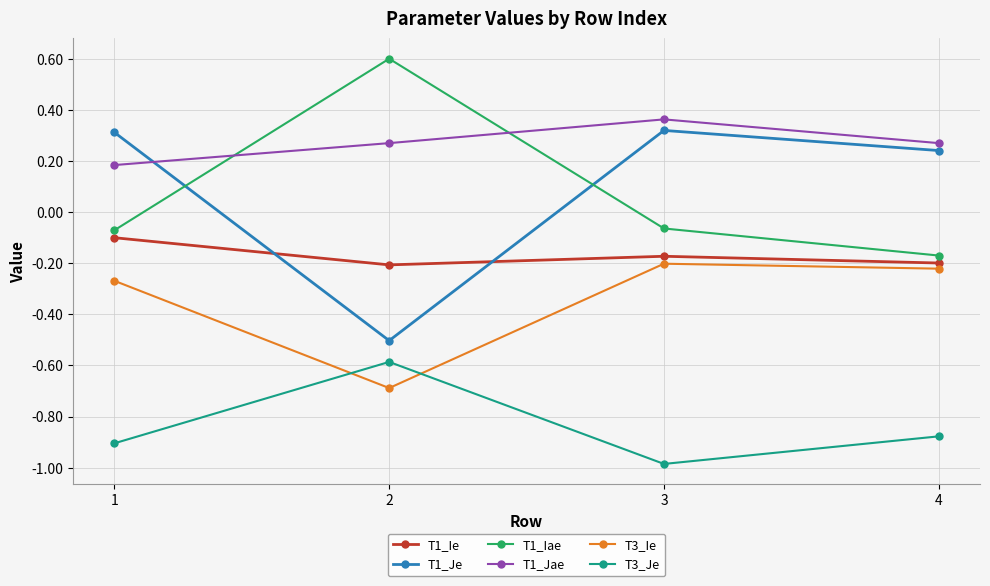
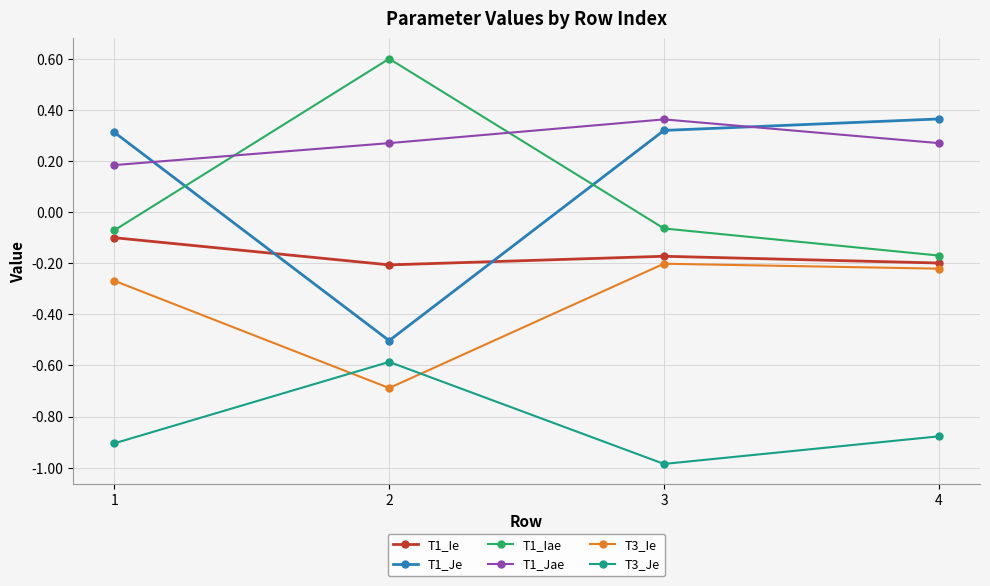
  {
    "T1_Ie": {
      "1": -0.10,
      "2": -0.21,
      "3": -0.17,
      "4": -0.20
    },
    "T1_Je": {
      "1": 0.31,
      "2": -0.50,
      "3": 0.32,
-     "4": 0.24
+     "4": 0.36
    },
    "T1_Jae": {
      "1": 0.18,
      "2": 0.27,
      "3": 0.36,
      "4": 0.27
    },
    "T3_Ie": {
      "1": -0.27,
      "2": -0.69,
      "3": -0.20,
      "4": -0.22
    }
  }
